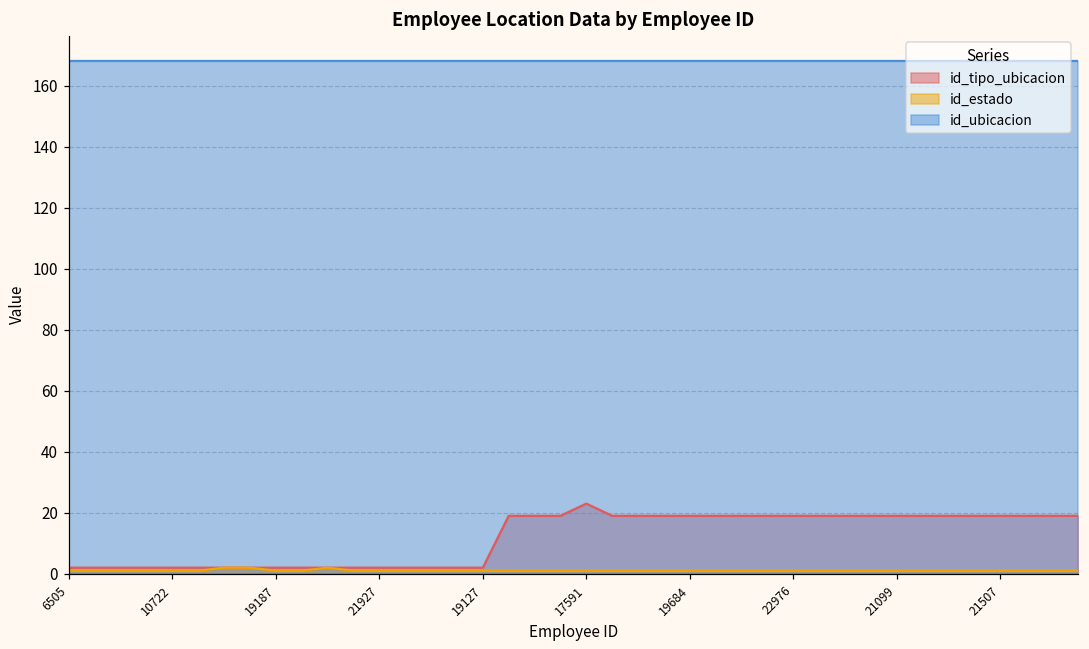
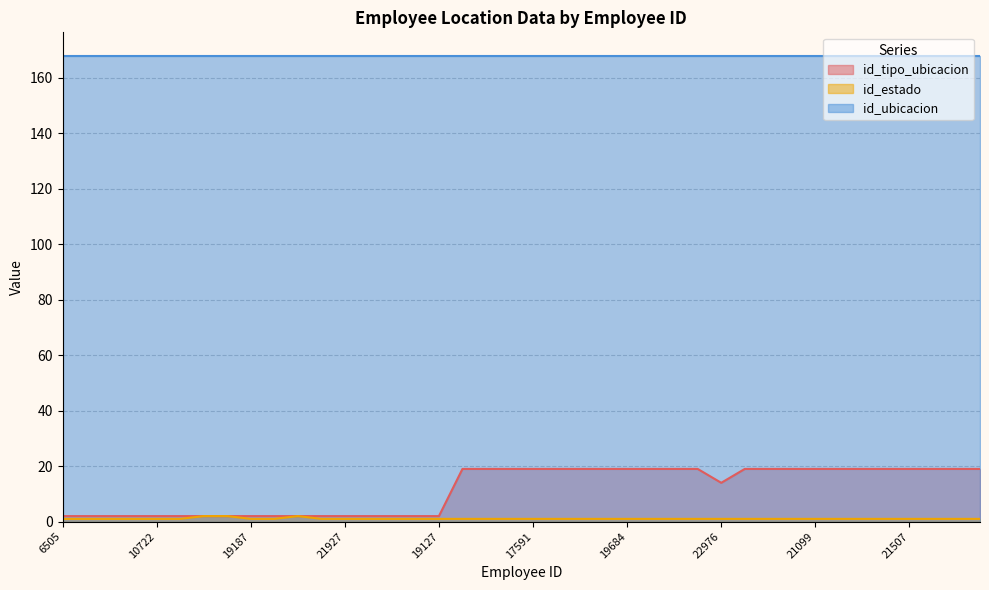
  {
    "id_tipo_ubicacion": {
      "6505": 2,
      "10722": 2,
      "19187": 2,
      "21927": 2,
      "19127": 2,
-     "17591": 23,
+     "17591": 19,
      "19684": 19,
-     "22976": 19,
+     "22976": 14,
      "21099": 19,
      "21507": 19
    },
    "id_estado": {
      "6505": 1,
      "10722": 1,
      "19187": 1,
      "21927": 1,
      "19127": 1,
      "17591": 1,
      "19684": 1,
      "22976": 1,
      "21099": 1,
      "21507": 1
    },
    "id_ubicacion": {
      "6505": 168,
      "10722": 168,
      "19187": 168,
      "21927": 168,
      "19127": 168,
      "17591": 168,
      "19684": 168,
      "22976": 168,
      "21099": 168
    }
  }
